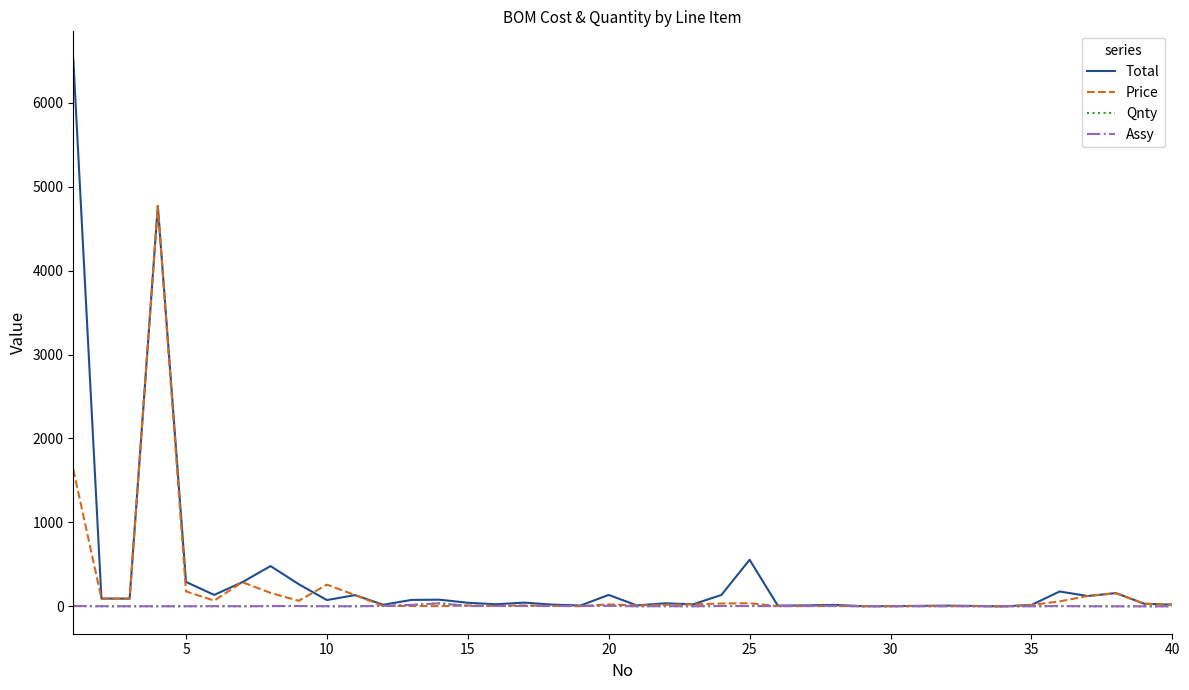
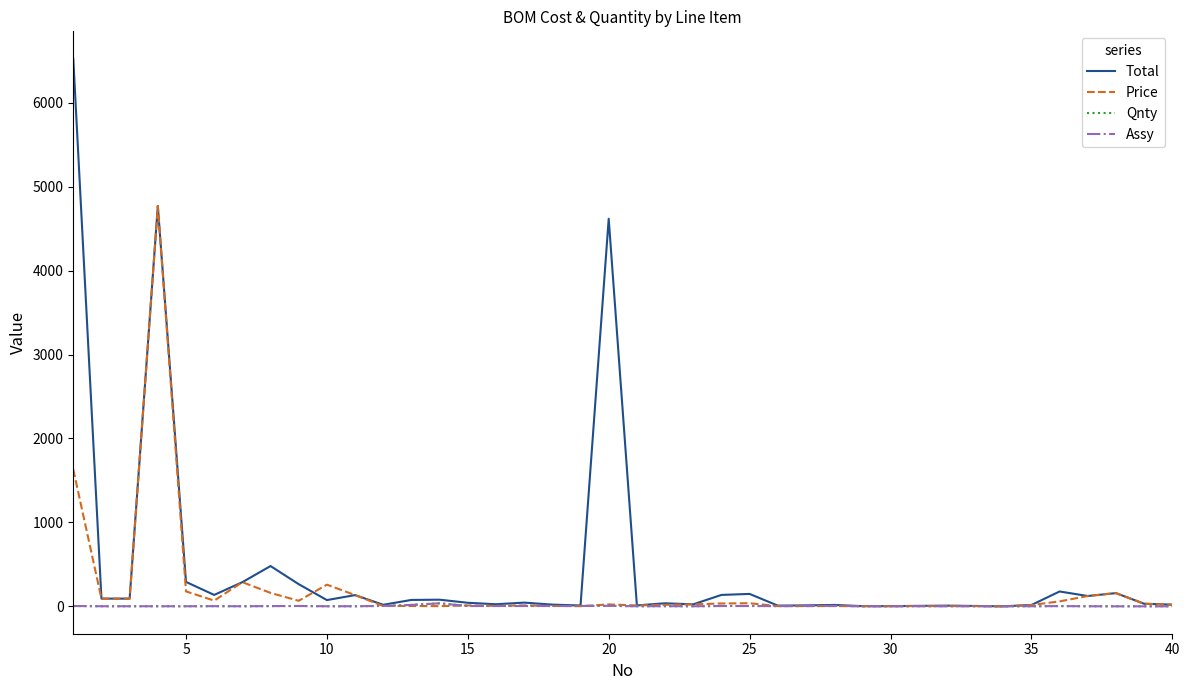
  {
    "Total": {
      "5": 300,
      "10": 100,
      "15": 0,
-     "20": 100,
-     "25": 600
+     "20": 4600,
+     "25": 100
    },
    "Price": {
      "5": 200,
      "10": 300,
      "25": 0
    },
    "Assy": {
      "5": 0,
      "10": 0,
      "25": 0
    }
  }
